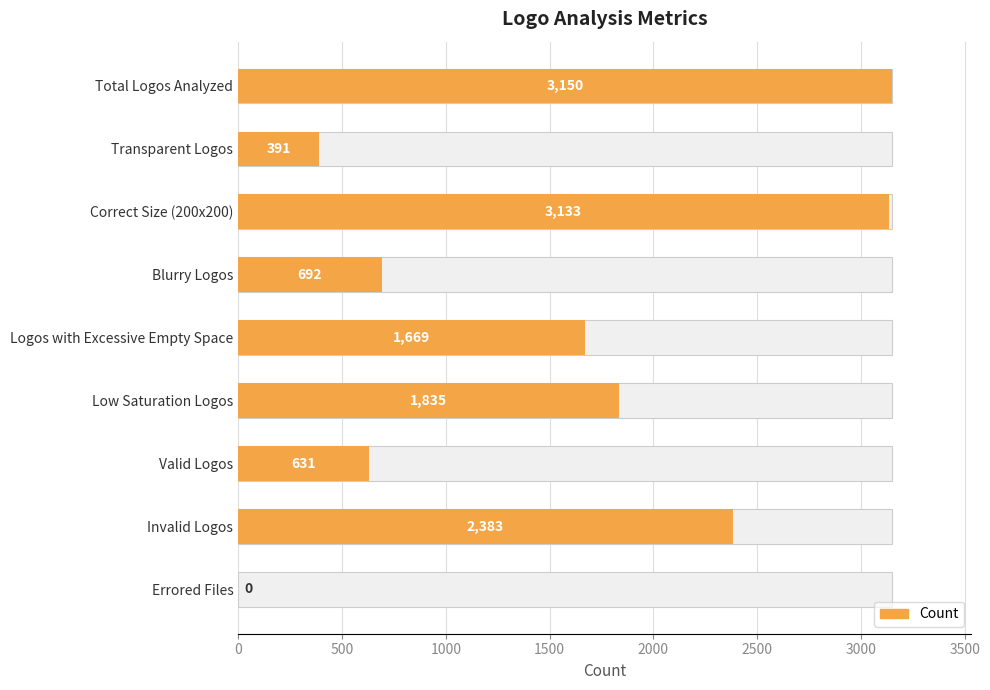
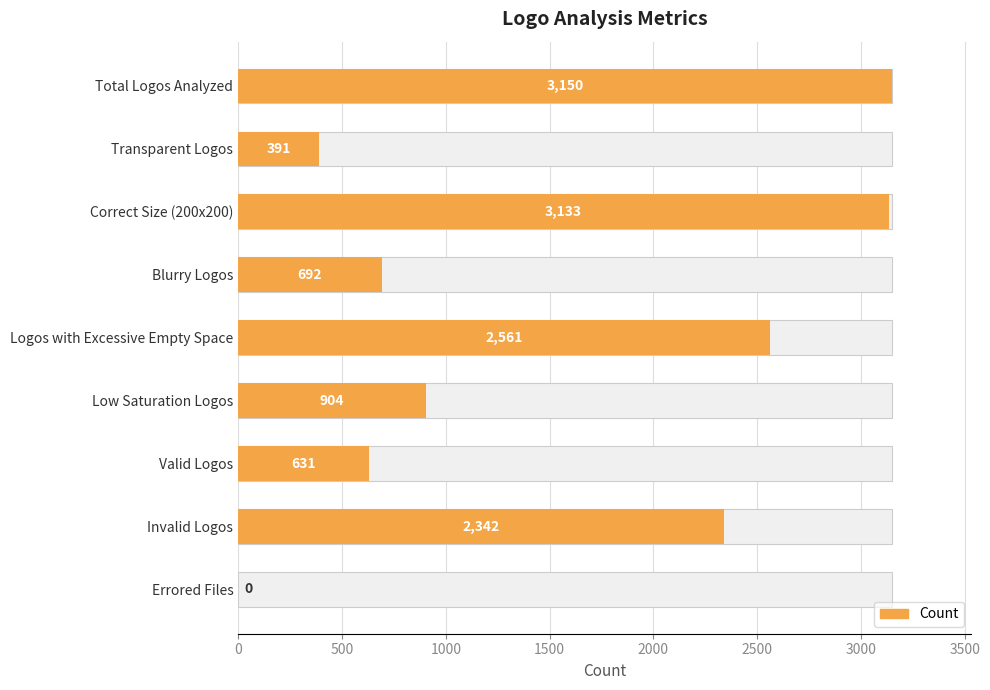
  {
    "Count": {
      "Total Logos Analyzed": "3,150",
-     "Logos with Excessive Empty Space": "1,669",
-     "Low Saturation Logos": "1,835",
-     "Invalid Logos": "2,383",
+     "Logos with Excessive Empty Space": "2,561",
+     "Low Saturation Logos": "904",
+     "Invalid Logos": "2,342",
      "Errored Files": "0"
    }
  }
